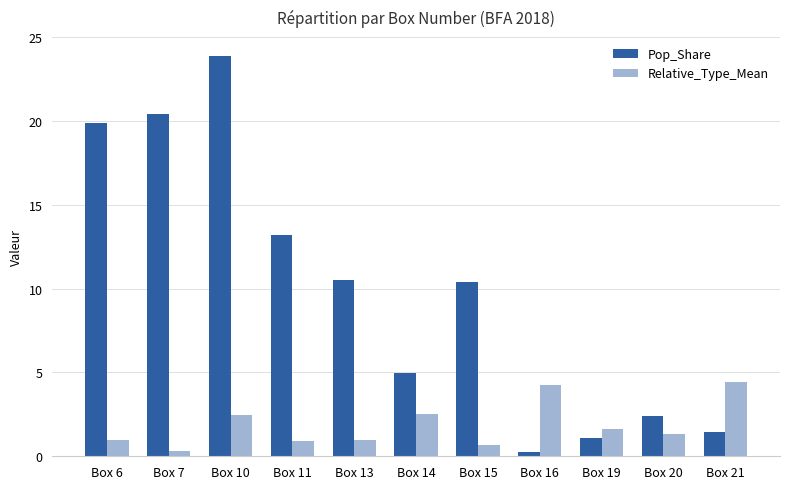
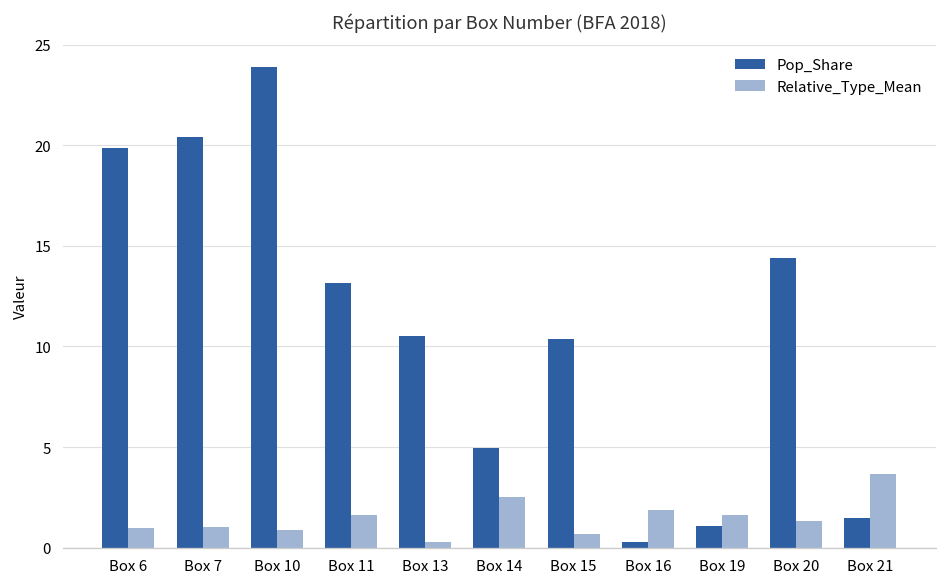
  {
    "Pop_Share": {
      "Box 6": 19.9,
      "Box 7": 20.4,
      "Box 10": 23.9,
      "Box 11": 13.2,
      "Box 13": 10.5,
      "Box 14": 4.9,
      "Box 15": 10.4,
      "Box 16": 0.3,
      "Box 19": 1.1,
-     "Box 20": 2.4,
+     "Box 20": 14.4,
      "Box 21": 1.5
    },
    "Relative_Type_Mean": {
      "Box 6": 1.0,
-     "Box 7": 0.3,
-     "Box 10": 2.5,
-     "Box 11": 0.9,
-     "Box 13": 1.0,
+     "Box 7": 1.0,
+     "Box 10": 0.9,
+     "Box 11": 1.6,
+     "Box 13": 0.3,
      "Box 14": 2.5,
      "Box 15": 0.7,
-     "Box 16": 4.2,
+     "Box 16": 1.9,
      "Box 19": 1.6,
      "Box 20": 1.3,
-     "Box 21": 4.4
+     "Box 21": 3.7
    }
  }
